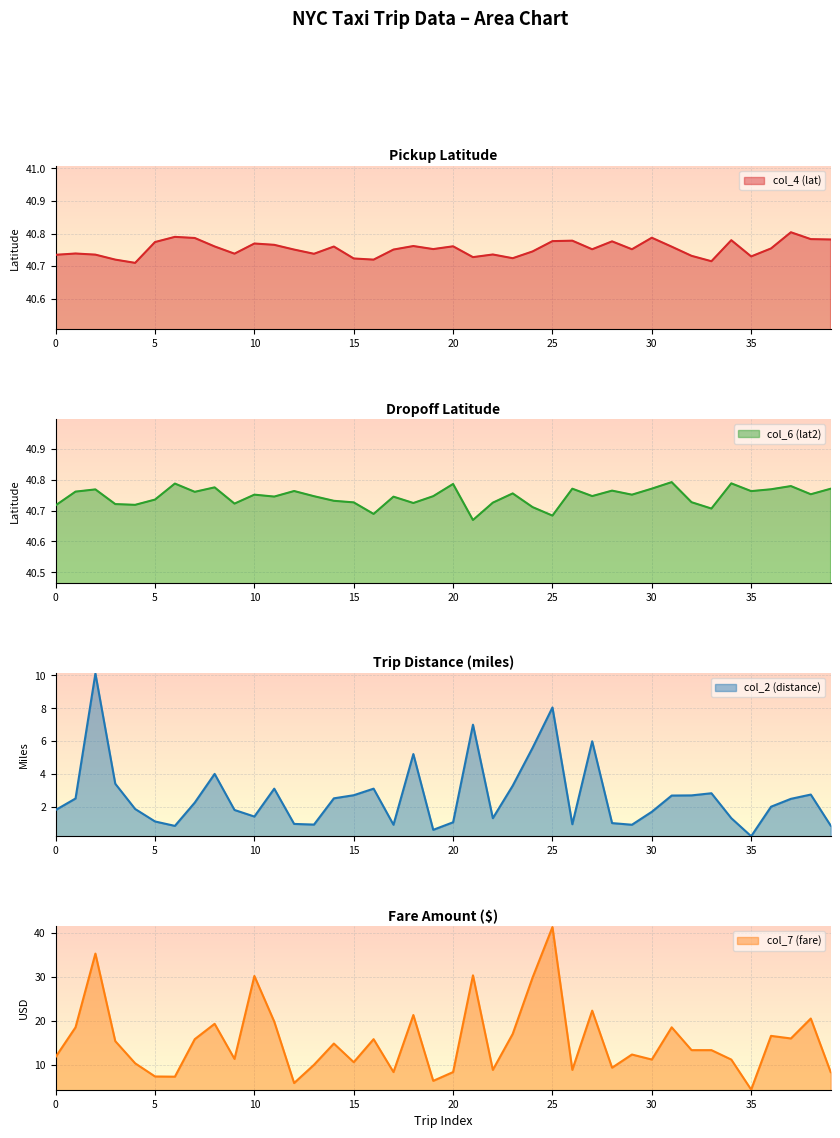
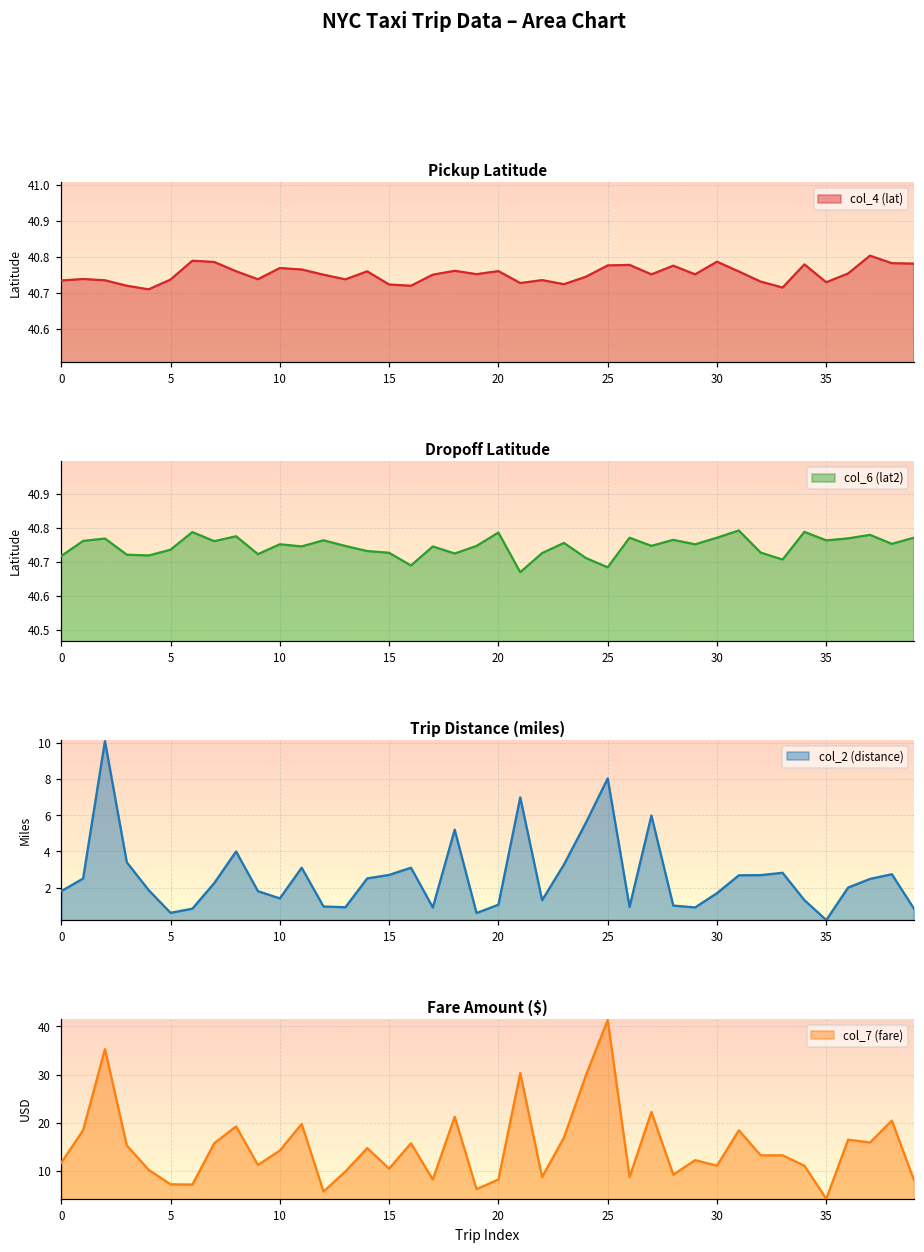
  {
    "Pickup Latitude": {
      "0": 40.73,
-     "5": 40.77,
+     "5": 40.74,
      "10": 40.77,
      "15": 40.72,
      "20": 40.76,
      "25": 40.78,
      "30": 40.79,
      "35": 40.73
    },
    "Dropoff Latitude": {
      "0": 40.72,
      "5": 40.74,
      "10": 40.75,
      "15": 40.73,
      "20": 40.79,
      "25": 40.68,
      "30": 40.77,
      "35": 40.76
    },
    "Trip Distance (miles)": {
      "0": 1.8,
-     "5": 1.1,
+     "5": 0.6,
      "10": 1.4,
      "15": 2.7,
      "20": 1.1,
      "25": 8.1,
      "30": 1.7,
      "35": 0.2
    },
    "Fare Amount ($)": {
      "0": 12,
      "5": 7,
-     "10": 30,
+     "10": 14,
      "15": 11,
      "20": 8,
      "25": 41,
      "30": 11,
      "35": 4
    }
  }
